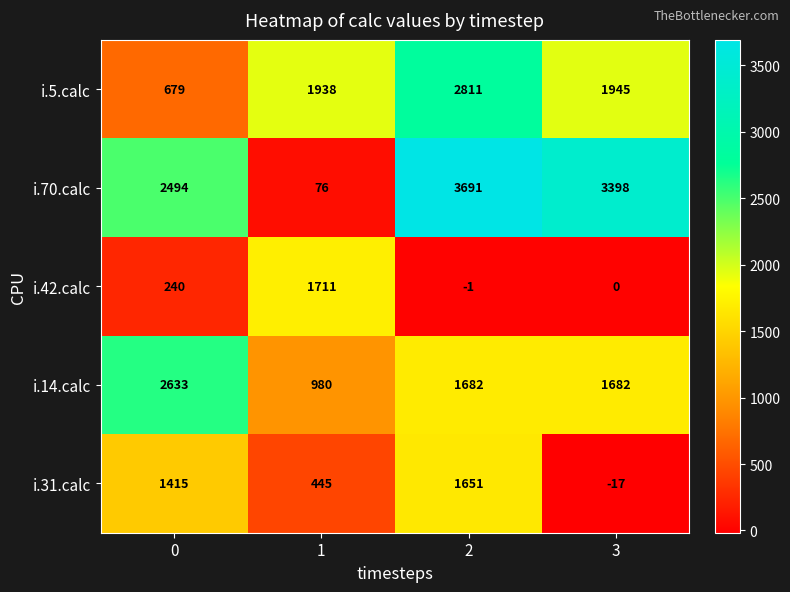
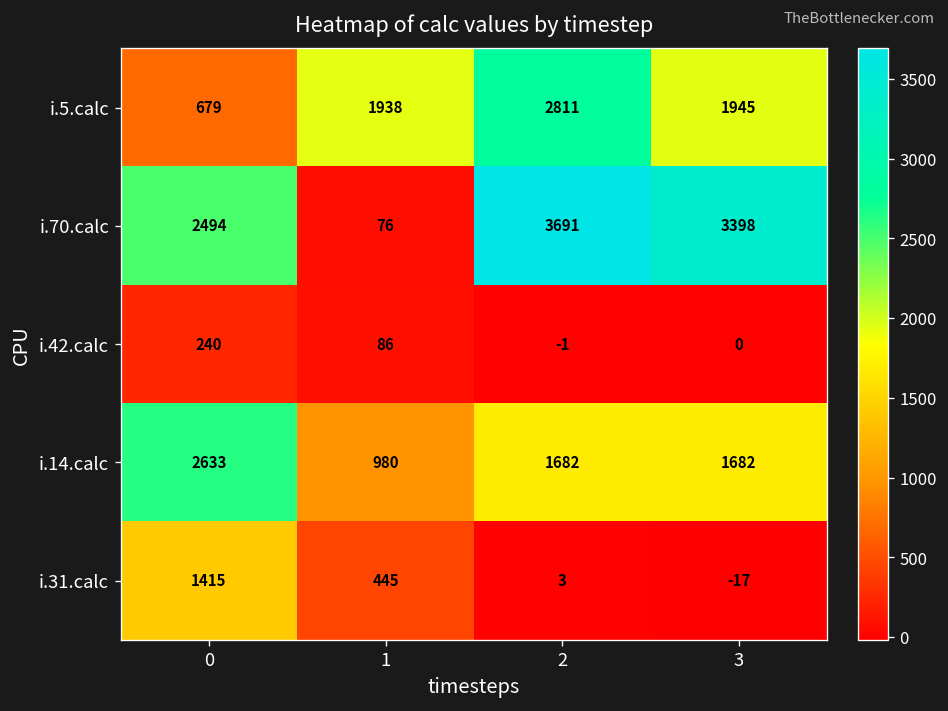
  {
    "i.5.calc": {
      "0": 679,
      "1": 1938,
      "2": 2811,
      "3": 1945
    },
    "i.70.calc": {
      "0": 2494,
      "1": 76,
      "2": 3691,
      "3": 3398
    },
    "i.42.calc": {
      "0": 240,
-     "1": 1711,
+     "1": 86,
      "2": -1,
      "3": 0
    },
    "i.14.calc": {
      "0": 2633,
      "1": 980,
      "2": 1682,
      "3": 1682
    },
    "i.31.calc": {
      "0": 1415,
      "1": 445,
-     "2": 1651,
+     "2": 3,
      "3": -17
    }
  }
